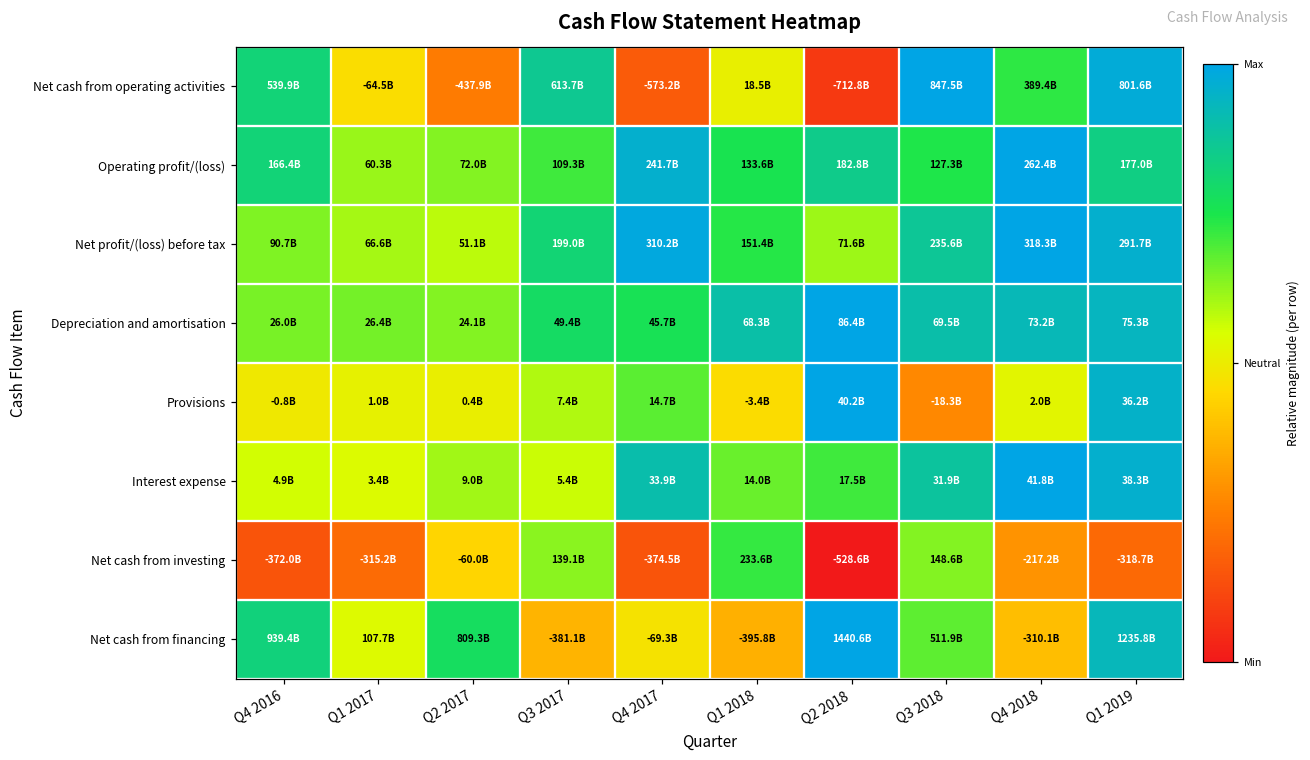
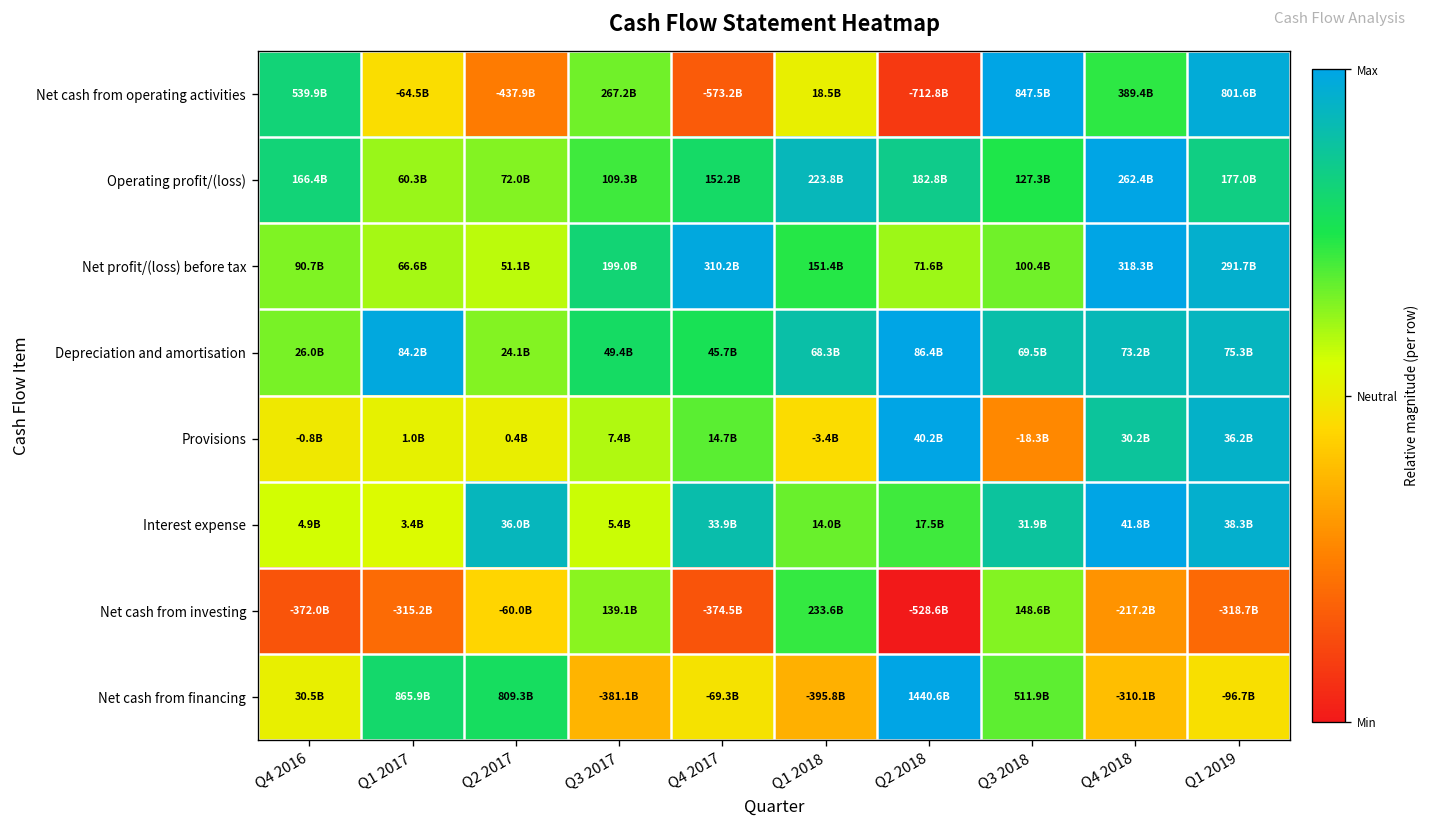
  {
    "Net cash from operating activities": {
      "Q4 2016": "539.9B",
      "Q1 2017": "-64.5B",
      "Q2 2017": "-437.9B",
-     "Q3 2017": "613.7B",
+     "Q3 2017": "267.2B",
      "Q4 2017": "-573.2B",
      "Q1 2018": "18.5B",
      "Q2 2018": "-712.8B",
      "Q3 2018": "847.5B",
      "Q4 2018": "389.4B",
      "Q1 2019": "801.6B"
    },
    "Operating profit/(loss)": {
      "Q4 2016": "166.4B",
      "Q1 2017": "60.3B",
      "Q2 2017": "72.0B",
      "Q3 2017": "109.3B",
-     "Q4 2017": "241.7B",
-     "Q1 2018": "133.6B",
+     "Q4 2017": "152.2B",
+     "Q1 2018": "223.8B",
      "Q2 2018": "182.8B",
      "Q3 2018": "127.3B",
      "Q4 2018": "262.4B",
      "Q1 2019": "177.0B"
    },
    "Net profit/(loss) before tax": {
      "Q4 2016": "90.7B",
      "Q1 2017": "66.6B",
      "Q2 2017": "51.1B",
      "Q3 2017": "199.0B",
      "Q4 2017": "310.2B",
      "Q1 2018": "151.4B",
      "Q2 2018": "71.6B",
-     "Q3 2018": "235.6B",
+     "Q3 2018": "100.4B",
      "Q4 2018": "318.3B",
      "Q1 2019": "291.7B"
    },
    "Depreciation and amortisation": {
      "Q4 2016": "26.0B",
-     "Q1 2017": "26.4B",
+     "Q1 2017": "84.2B",
      "Q2 2017": "24.1B",
      "Q3 2017": "49.4B",
      "Q4 2017": "45.7B",
      "Q1 2018": "68.3B",
      "Q2 2018": "86.4B",
      "Q3 2018": "69.5B",
      "Q4 2018": "73.2B",
      "Q1 2019": "75.3B"
    },
    "Provisions": {
      "Q4 2016": "-0.8B",
      "Q1 2017": "1.0B",
      "Q2 2017": "0.4B",
      "Q3 2017": "7.4B",
      "Q4 2017": "14.7B",
      "Q1 2018": "-3.4B",
      "Q2 2018": "40.2B",
      "Q3 2018": "-18.3B",
-     "Q4 2018": "2.0B",
+     "Q4 2018": "30.2B",
      "Q1 2019": "36.2B"
    },
    "Interest expense": {
      "Q4 2016": "4.9B",
      "Q1 2017": "3.4B",
-     "Q2 2017": "9.0B",
+     "Q2 2017": "36.0B",
      "Q3 2017": "5.4B",
      "Q4 2017": "33.9B",
      "Q1 2018": "14.0B",
      "Q2 2018": "17.5B",
      "Q3 2018": "31.9B",
      "Q4 2018": "41.8B",
      "Q1 2019": "38.3B"
    },
    "Net cash from investing": {
      "Q4 2016": "-372.0B",
      "Q1 2017": "-315.2B",
      "Q2 2017": "-60.0B",
      "Q3 2017": "139.1B",
      "Q4 2017": "-374.5B",
      "Q1 2018": "233.6B",
      "Q2 2018": "-528.6B",
      "Q3 2018": "148.6B",
      "Q4 2018": "-217.2B",
      "Q1 2019": "-318.7B"
    },
    "Net cash from financing": {
-     "Q4 2016": "939.4B",
-     "Q1 2017": "107.7B",
+     "Q4 2016": "30.5B",
+     "Q1 2017": "865.9B",
      "Q2 2017": "809.3B",
      "Q3 2017": "-381.1B",
      "Q4 2017": "-69.3B",
      "Q1 2018": "-395.8B",
      "Q2 2018": "1440.6B",
      "Q3 2018": "511.9B",
      "Q4 2018": "-310.1B",
-     "Q1 2019": "1235.8B"
+     "Q1 2019": "-96.7B"
    }
  }
